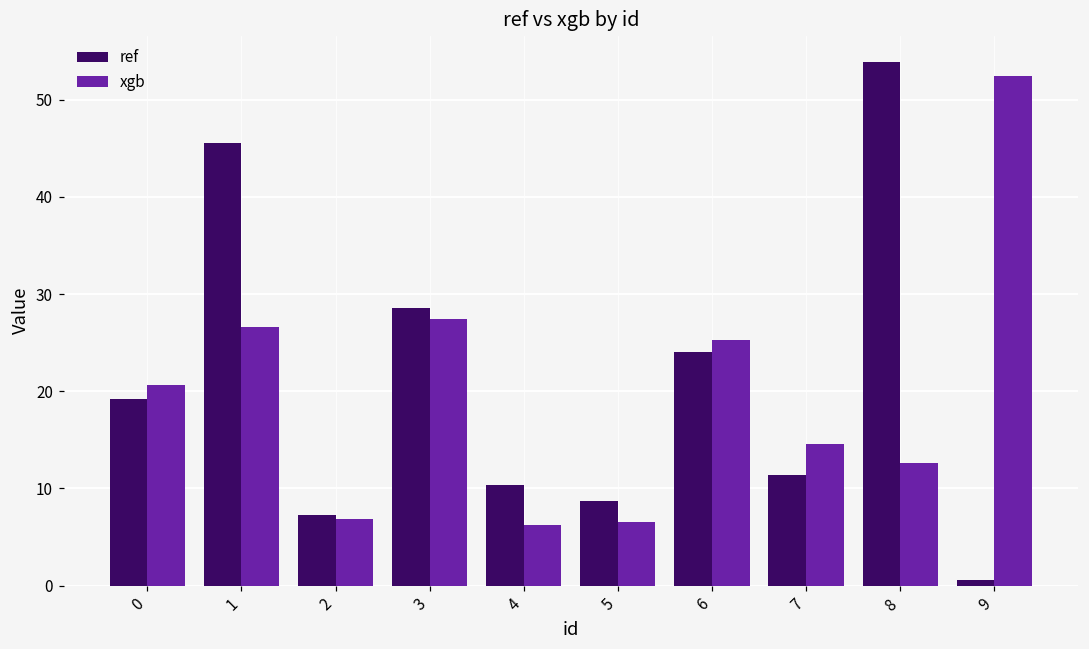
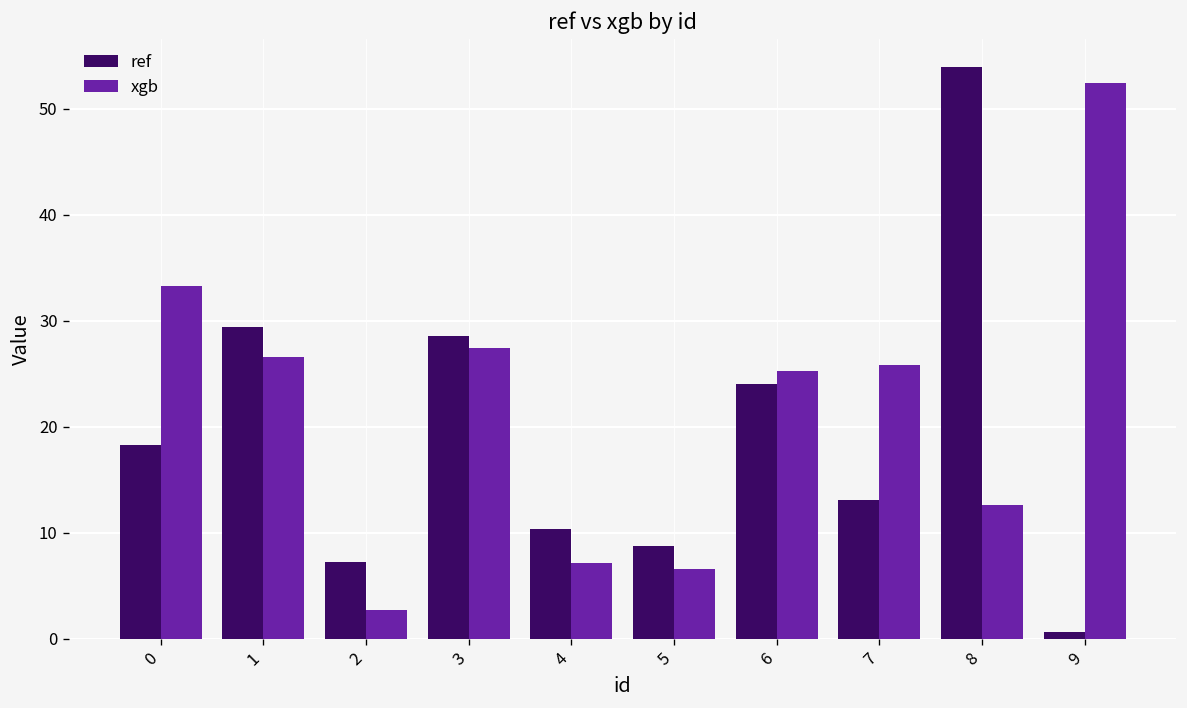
  {
    "ref": {
-     "0": 19,
-     "1": 46,
+     "0": 18,
+     "1": 29,
      "2": 7,
      "3": 29,
      "4": 10,
      "5": 9,
      "6": 24,
-     "7": 11,
+     "7": 13,
      "8": 54,
      "9": 1
    },
    "xgb": {
-     "0": 21,
+     "0": 33,
      "1": 27,
-     "2": 7,
+     "2": 3,
      "3": 27,
-     "4": 6,
+     "4": 7,
      "5": 7,
      "6": 25,
-     "7": 15,
+     "7": 26,
      "8": 13,
      "9": 52
    }
  }
